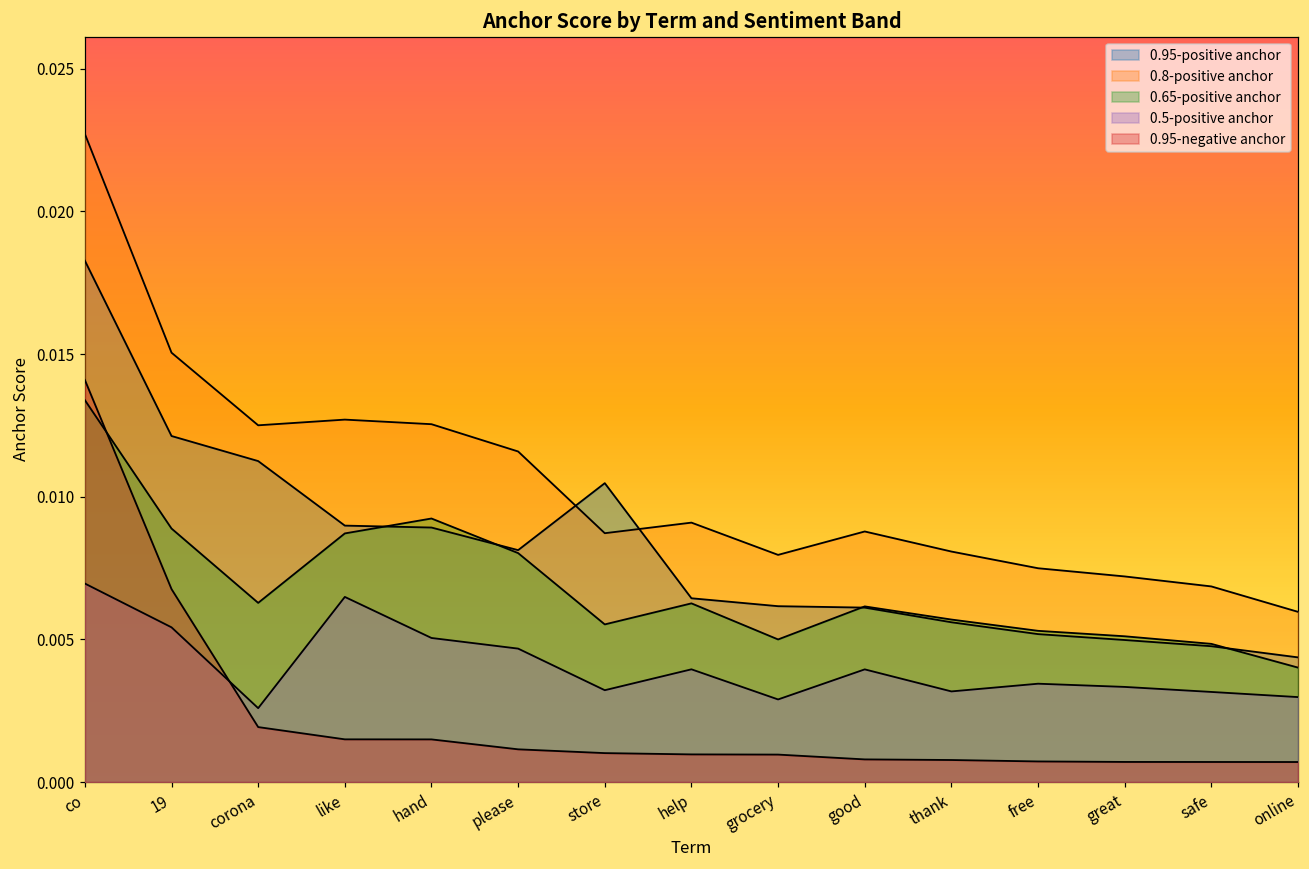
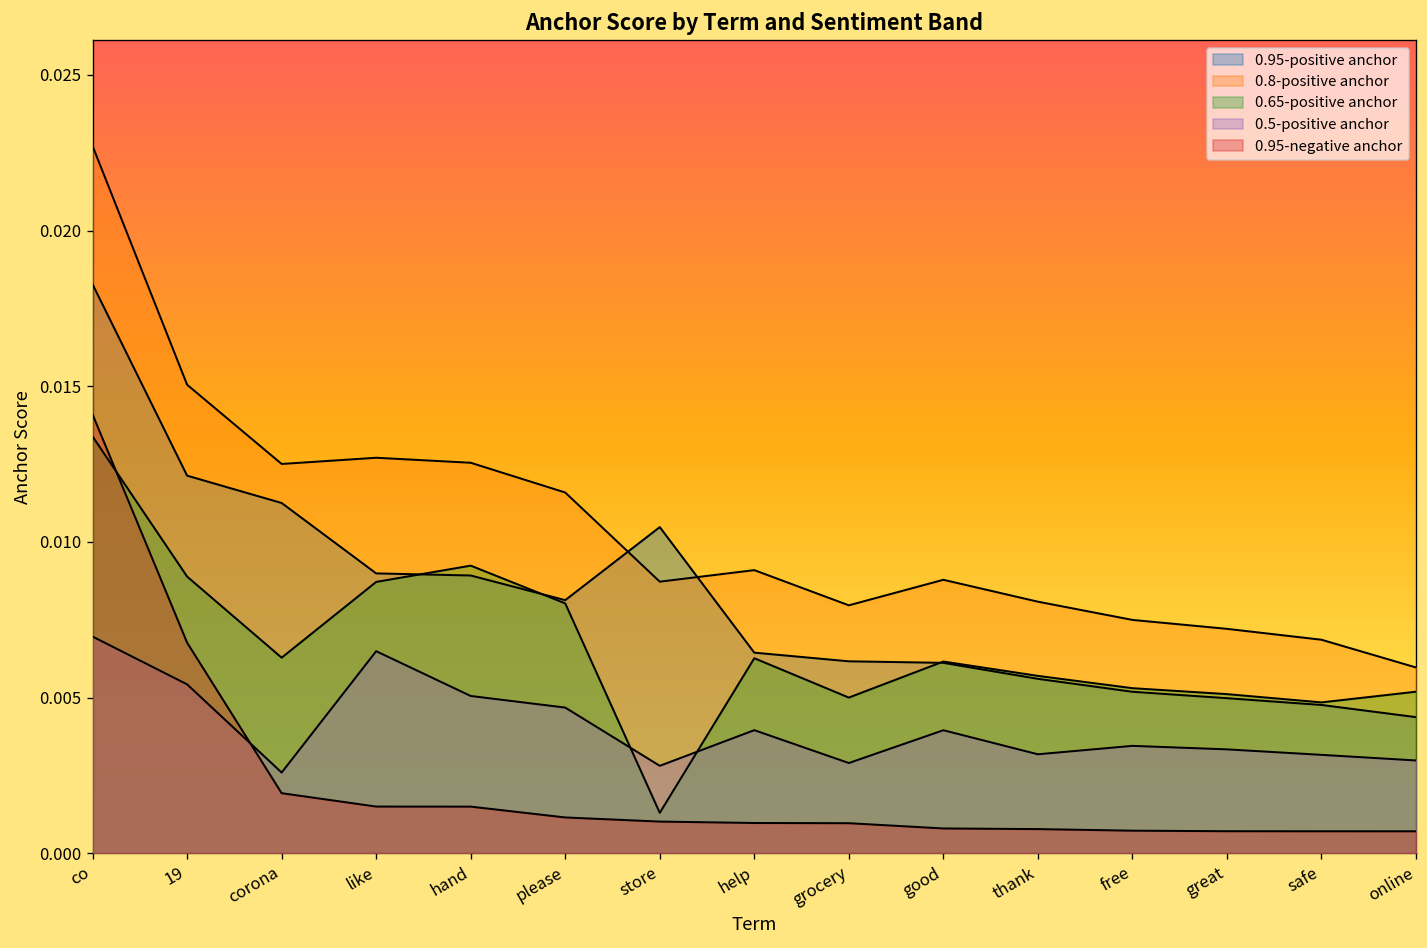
  {
    "0.95-positive anchor": {
      "co": 0.0183,
      "19": 0.0121,
      "corona": 0.0112,
      "like": 0.0090,
      "hand": 0.0089,
      "please": 0.0081,
      "store": 0.0105,
      "help": 0.0064,
      "grocery": 0.0062,
      "free": 0.0052,
      "great": 0.0050,
      "online": 0.0044
    },
    "0.65-positive anchor": {
      "co": 0.0134,
      "19": 0.0089,
      "corona": 0.0063,
      "like": 0.0087,
      "hand": 0.0092,
      "please": 0.0080,
-     "store": 0.0055,
+     "store": 0.0013,
      "help": 0.0063,
      "grocery": 0.0050,
      "free": 0.0053,
      "great": 0.0051,
-     "online": 0.0040
+     "online": 0.0052
    },
    "0.5-positive anchor": {
      "co": 0.0070,
      "19": 0.0054,
      "corona": 0.0026,
      "like": 0.0065,
      "hand": 0.0050,
      "please": 0.0047,
-     "store": 0.0032,
+     "store": 0.0028,
      "help": 0.0040,
      "grocery": 0.0029,
      "good": 0.0039,
      "thank": 0.0032,
      "free": 0.0034,
      "great": 0.0033,
      "safe": 0.0032,
      "online": 0.0030
    }
  }
